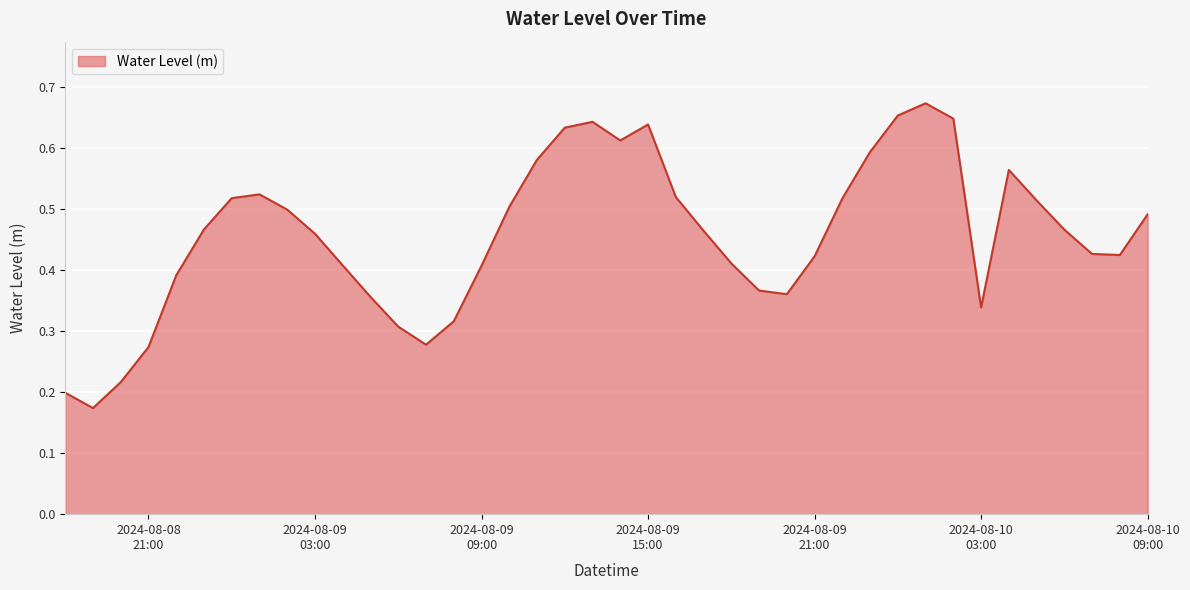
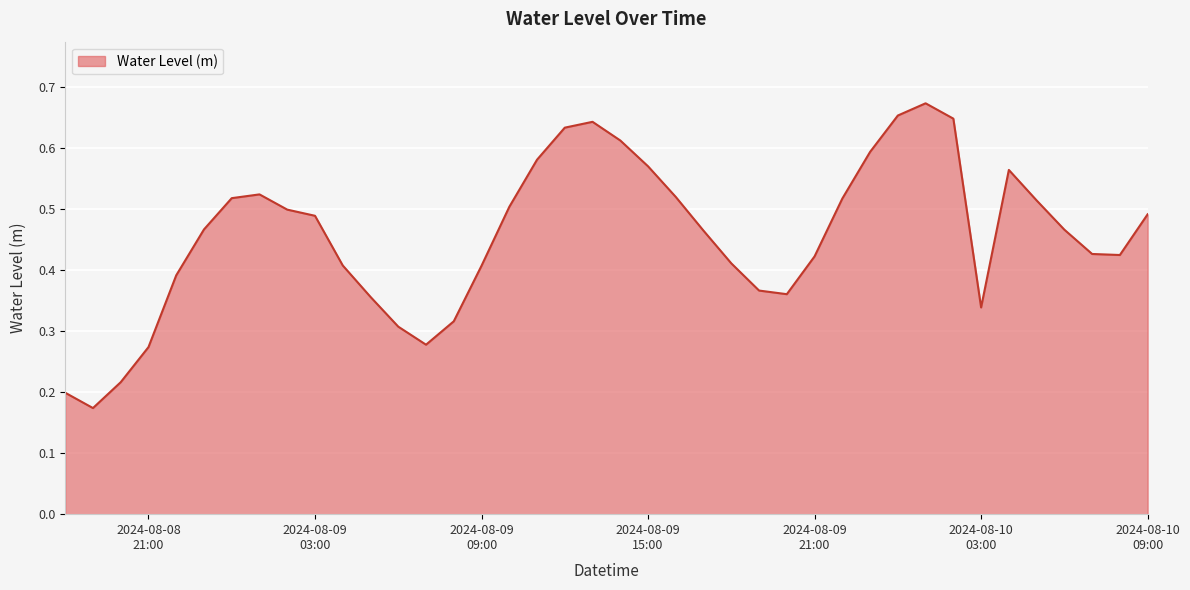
  {
    "2024-08-08 21:00": 0.27,
-   "2024-08-09 03:00": 0.46,
+   "2024-08-09 03:00": 0.49,
    "2024-08-09 09:00": 0.41,
-   "2024-08-09 15:00": 0.64,
+   "2024-08-09 15:00": 0.57,
    "2024-08-09 21:00": 0.42,
    "2024-08-10 03:00": 0.34,
    "2024-08-10 09:00": 0.49
  }
